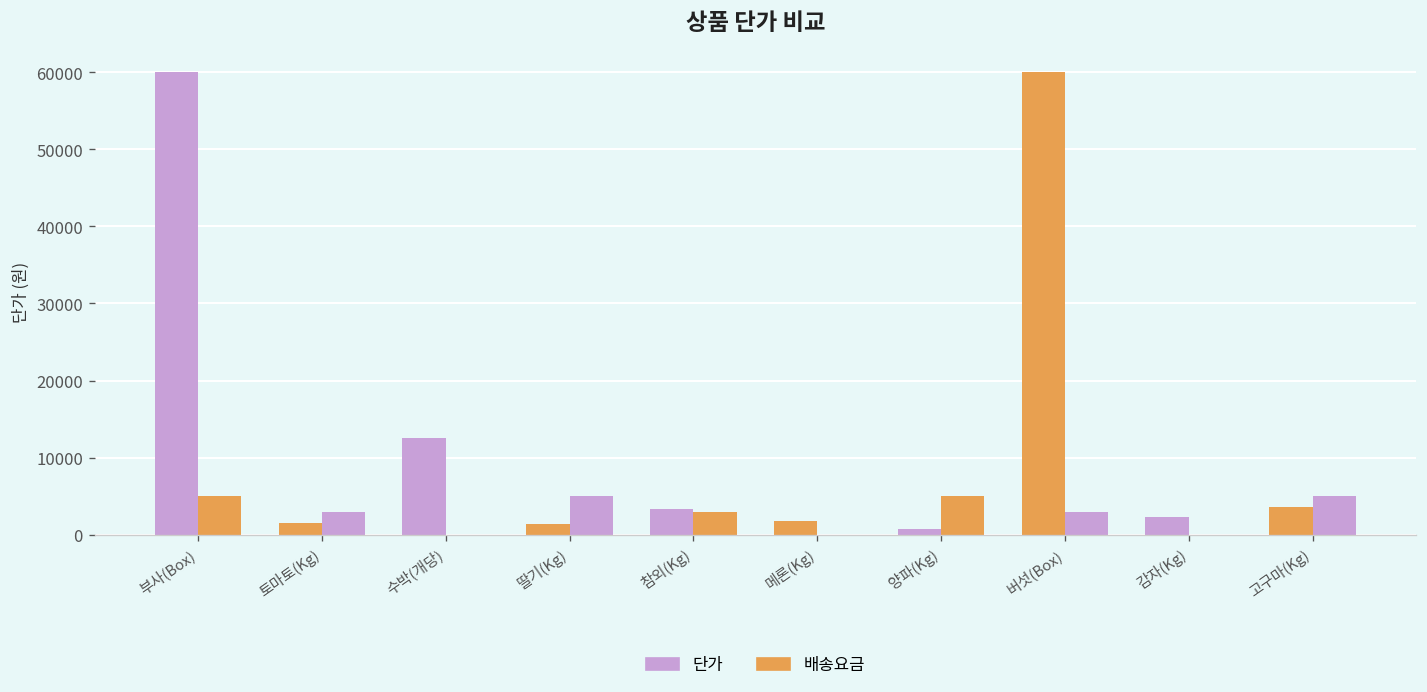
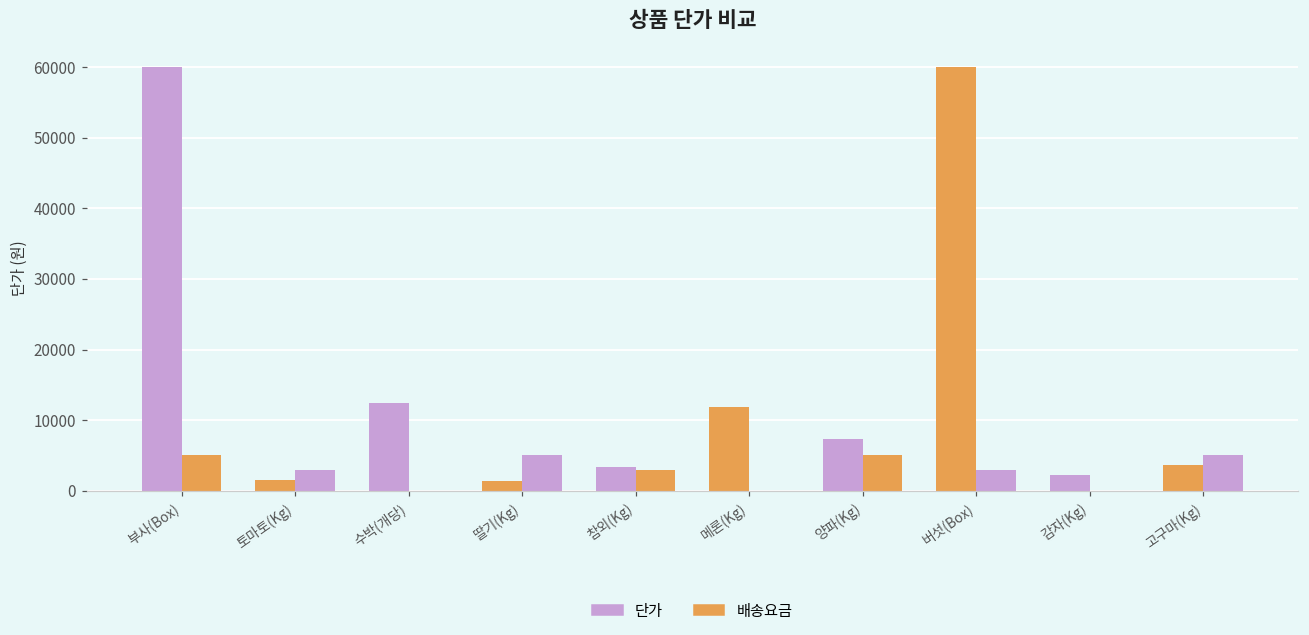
  {
    "단가": {
      "부사(Box)": 60000,
      "토마토(Kg)": 2000,
      "수박(개당)": 13000,
      "딸기(Kg)": 1000,
      "참외(Kg)": 3000,
-     "메론(Kg)": 2000,
-     "양파(Kg)": 1000,
+     "메론(Kg)": 12000,
+     "양파(Kg)": 7000,
      "버섯(Box)": 60000,
      "감자(Kg)": 2000,
      "고구마(Kg)": 4000
    },
    "배송요금": {
      "부사(Box)": 5000,
      "토마토(Kg)": 3000,
      "수박(개당)": 0,
      "딸기(Kg)": 5000,
      "참외(Kg)": 3000,
      "메론(Kg)": 0,
      "양파(Kg)": 5000,
      "버섯(Box)": 3000,
      "감자(Kg)": 0,
      "고구마(Kg)": 5000
    }
  }
